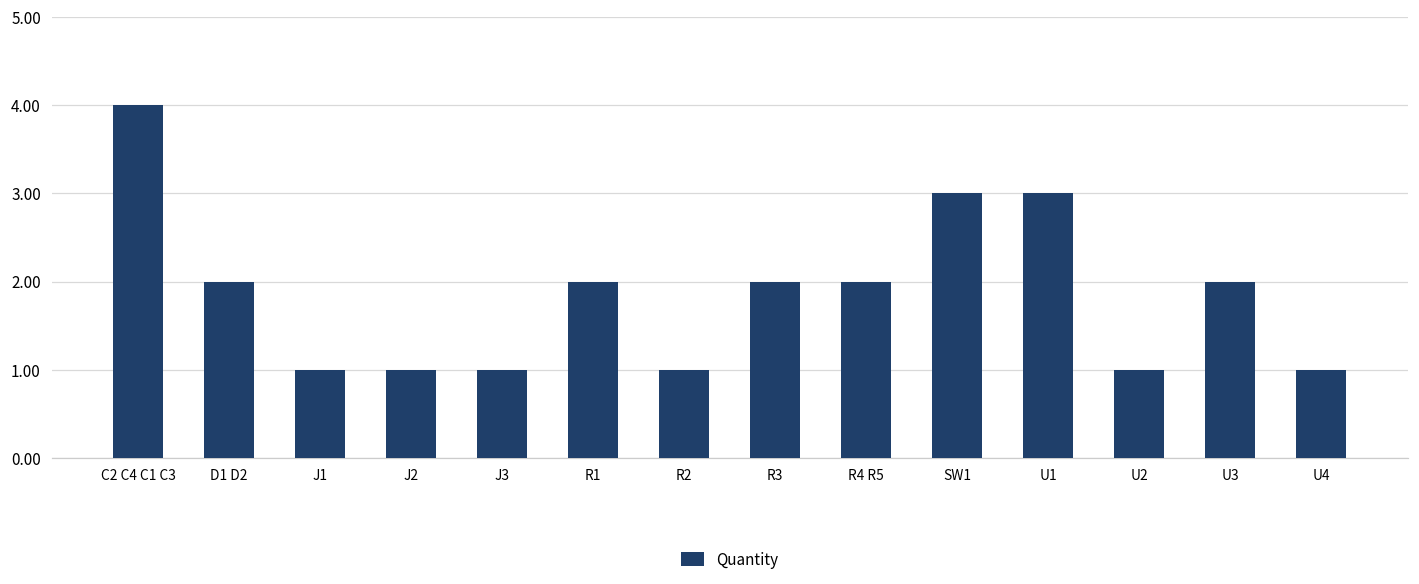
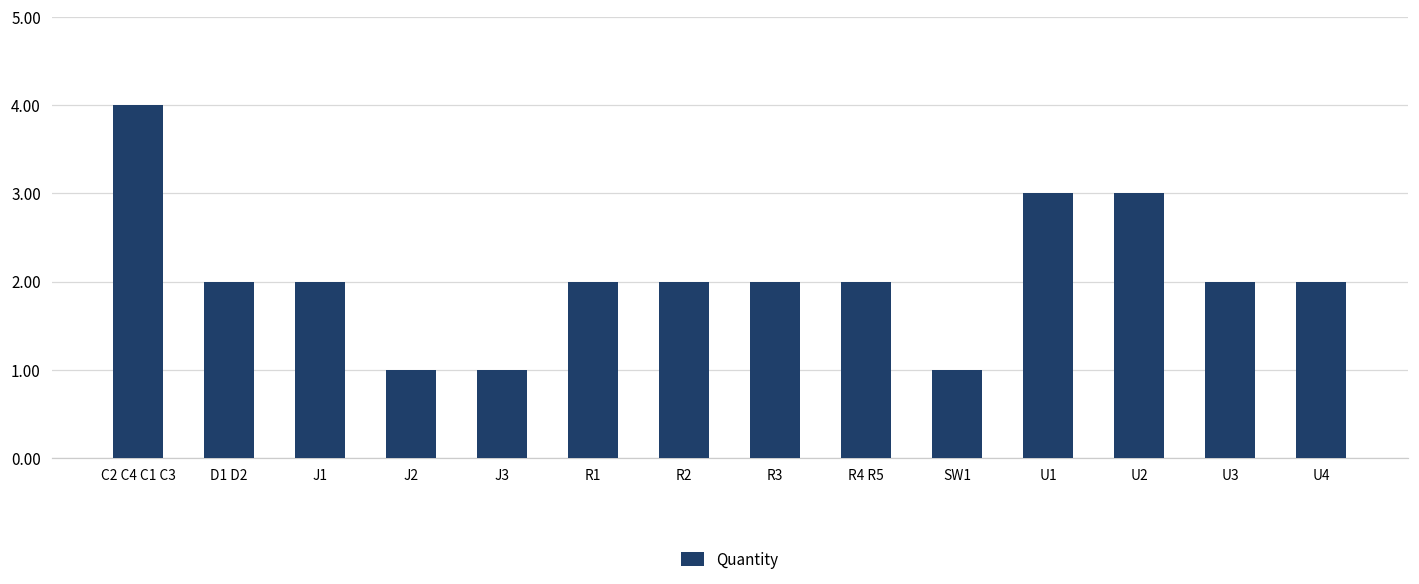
  {
    "C2 C4 C1 C3": 4,
    "D1 D2": 2,
-   "J1": 1,
+   "J1": 2,
    "J2": 1,
    "J3": 1,
    "R1": 2,
-   "R2": 1,
+   "R2": 2,
    "R3": 2,
    "R4 R5": 2,
-   "SW1": 3,
+   "SW1": 1,
    "U1": 3,
-   "U2": 1,
+   "U2": 3,
    "U3": 2,
-   "U4": 1
+   "U4": 2
  }
